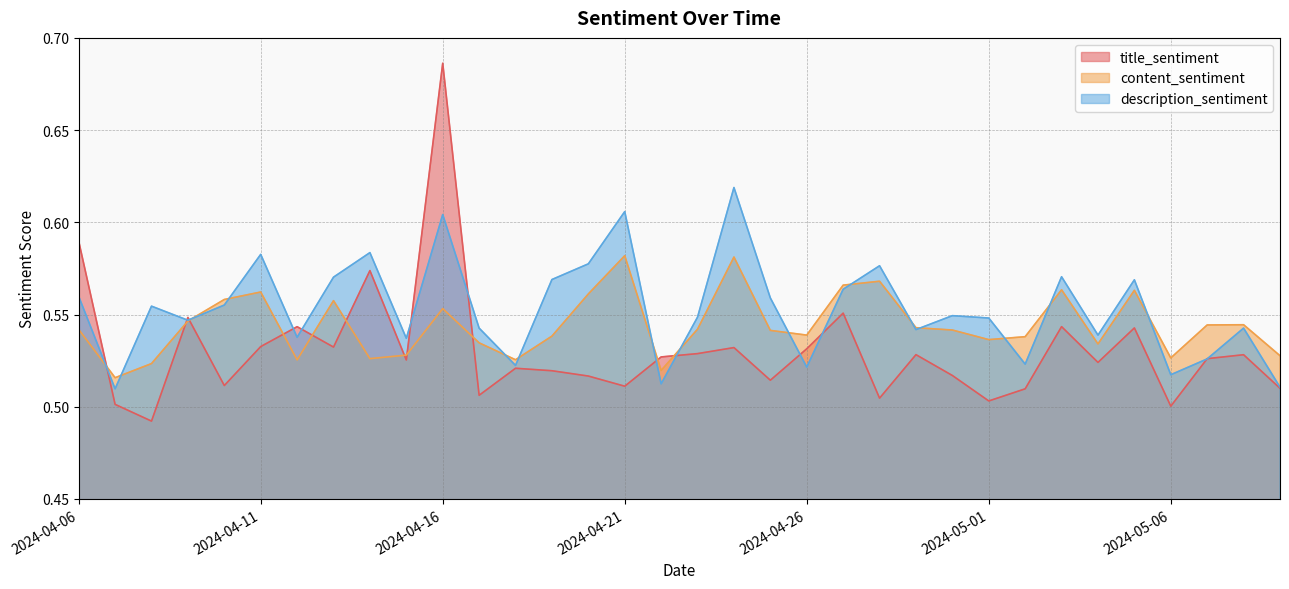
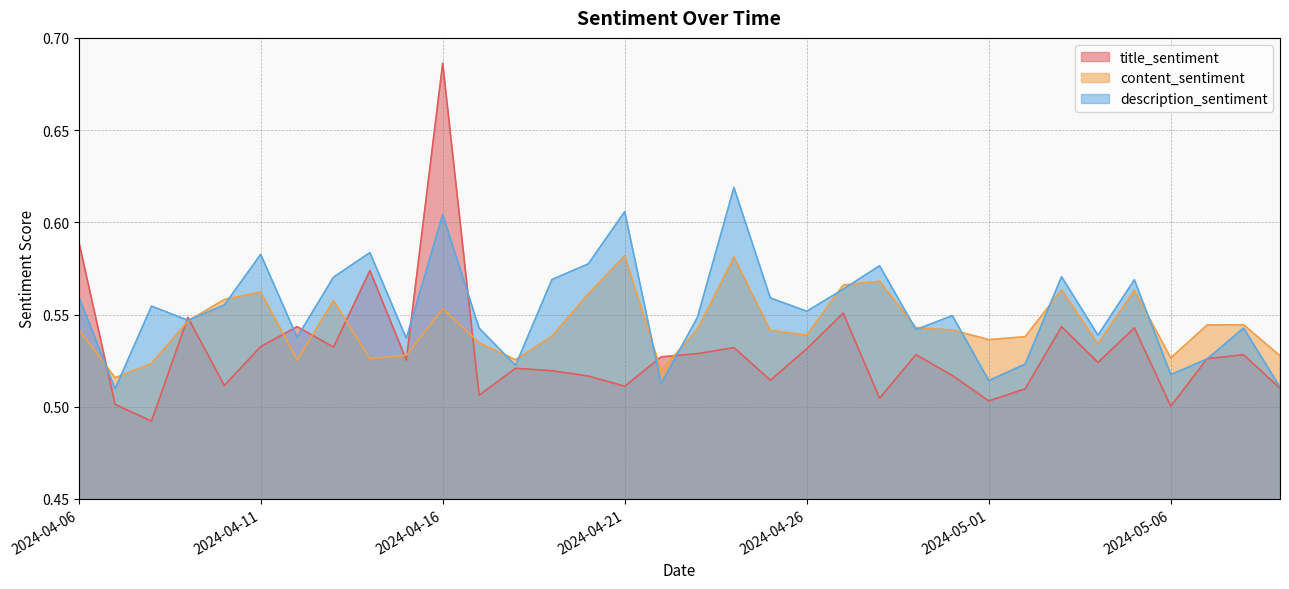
  {
    "description_sentiment": {
      "2024-04-06": 0.560,
      "2024-04-11": 0.583,
      "2024-04-16": 0.604,
      "2024-04-21": 0.606,
-     "2024-04-26": 0.521,
-     "2024-05-01": 0.548,
+     "2024-04-26": 0.552,
+     "2024-05-01": 0.514,
      "2024-05-06": 0.517
    }
  }
